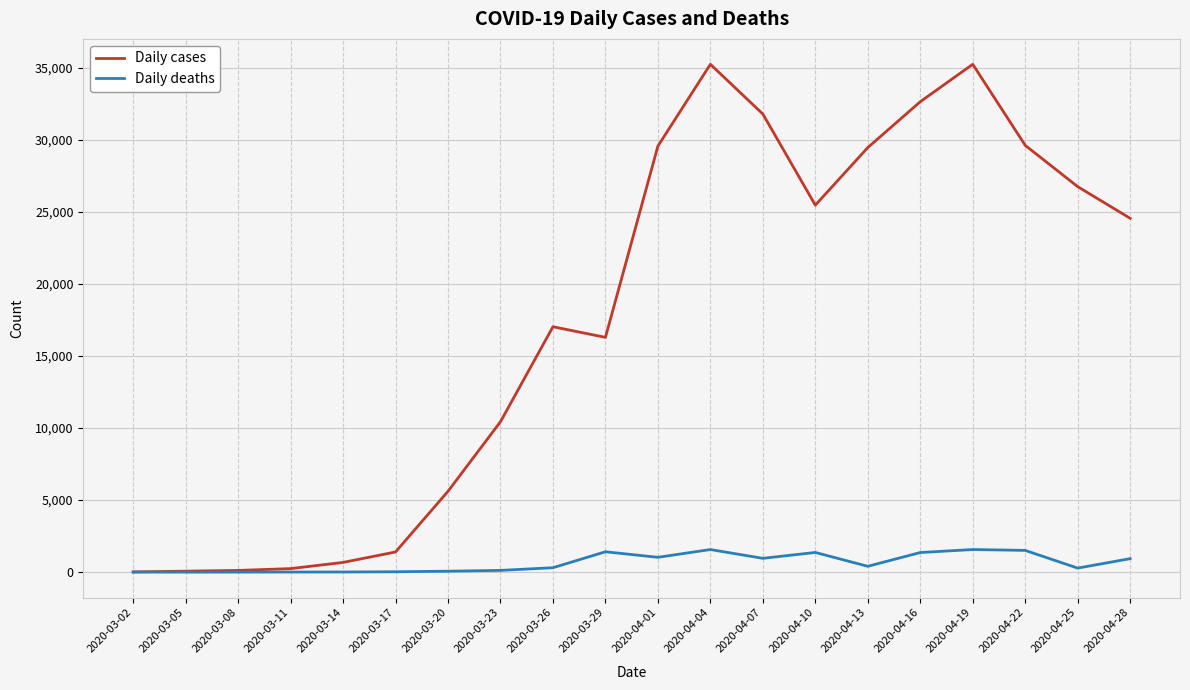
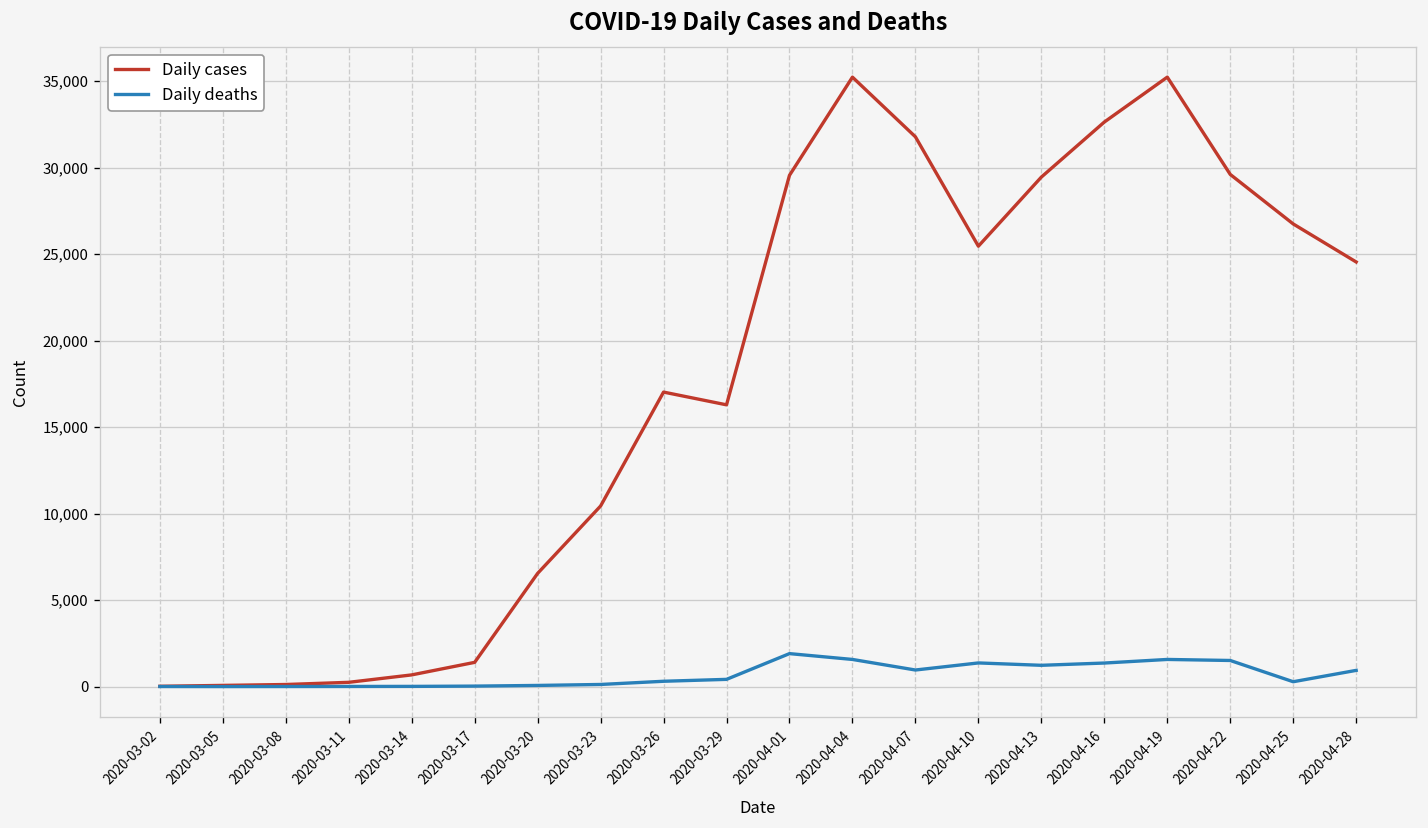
  {
    "Daily cases": {
      "2020-03-11": "200",
      "2020-03-14": "700",
      "2020-03-17": "1,400",
-     "2020-03-20": "5,600",
+     "2020-03-20": "6,500",
      "2020-03-23": "10,400",
      "2020-03-26": "17,000",
      "2020-03-29": "16,300",
      "2020-04-01": "29,600",
      "2020-04-04": "35,200",
      "2020-04-07": "31,800",
      "2020-04-10": "25,500",
      "2020-04-13": "29,500",
      "2020-04-16": "32,600",
      "2020-04-19": "35,200",
      "2020-04-22": "29,600",
      "2020-04-25": "26,800",
      "2020-04-28": "24,600"
    },
    "Daily deaths": {
      "2020-03-11": "0",
      "2020-03-14": "0",
      "2020-03-17": "0",
      "2020-03-20": "100",
      "2020-03-23": "100",
      "2020-03-26": "300",
-     "2020-03-29": "1,400",
-     "2020-04-01": "1,000",
+     "2020-03-29": "400",
+     "2020-04-01": "1,900",
      "2020-04-04": "1,600",
      "2020-04-07": "1,000",
      "2020-04-10": "1,400",
-     "2020-04-13": "400",
+     "2020-04-13": "1,200",
      "2020-04-16": "1,400",
      "2020-04-19": "1,600",
      "2020-04-22": "1,500",
      "2020-04-25": "300",
      "2020-04-28": "900"
    }
  }
